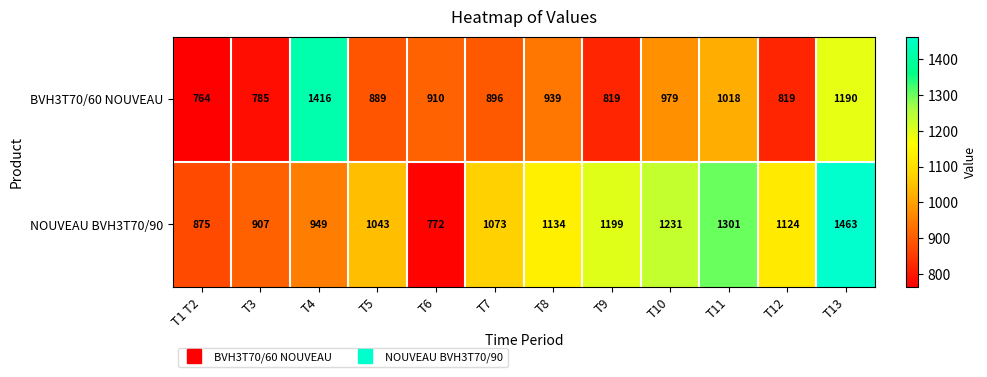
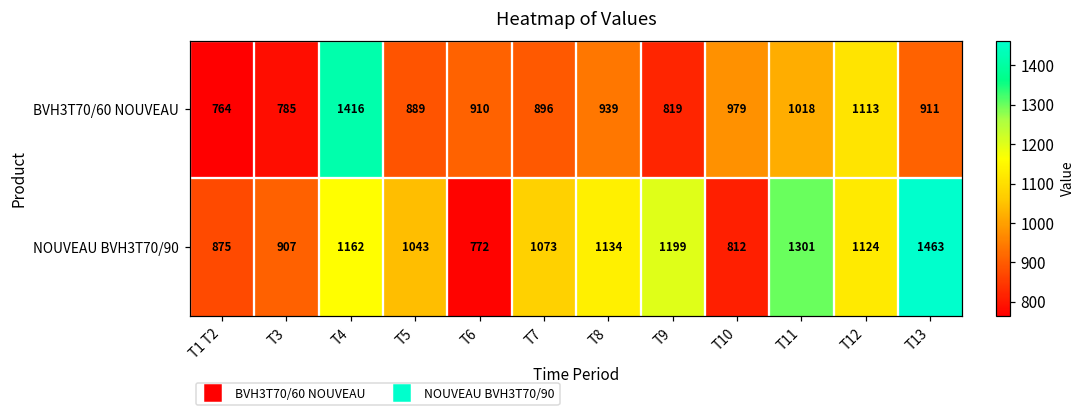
  {
    "BVH3T70/60 NOUVEAU": {
      "T1 T2": 764,
      "T3": 785,
      "T4": 1416,
      "T5": 889,
      "T6": 910,
      "T7": 896,
      "T8": 939,
      "T9": 819,
      "T10": 979,
      "T11": 1018,
-     "T12": 819,
-     "T13": 1190
+     "T12": 1113,
+     "T13": 911
    },
    "NOUVEAU BVH3T70/90": {
      "T1 T2": 875,
      "T3": 907,
-     "T4": 949,
+     "T4": 1162,
      "T5": 1043,
      "T6": 772,
      "T7": 1073,
      "T8": 1134,
      "T9": 1199,
-     "T10": 1231,
+     "T10": 812,
      "T11": 1301,
      "T12": 1124,
      "T13": 1463
    }
  }
